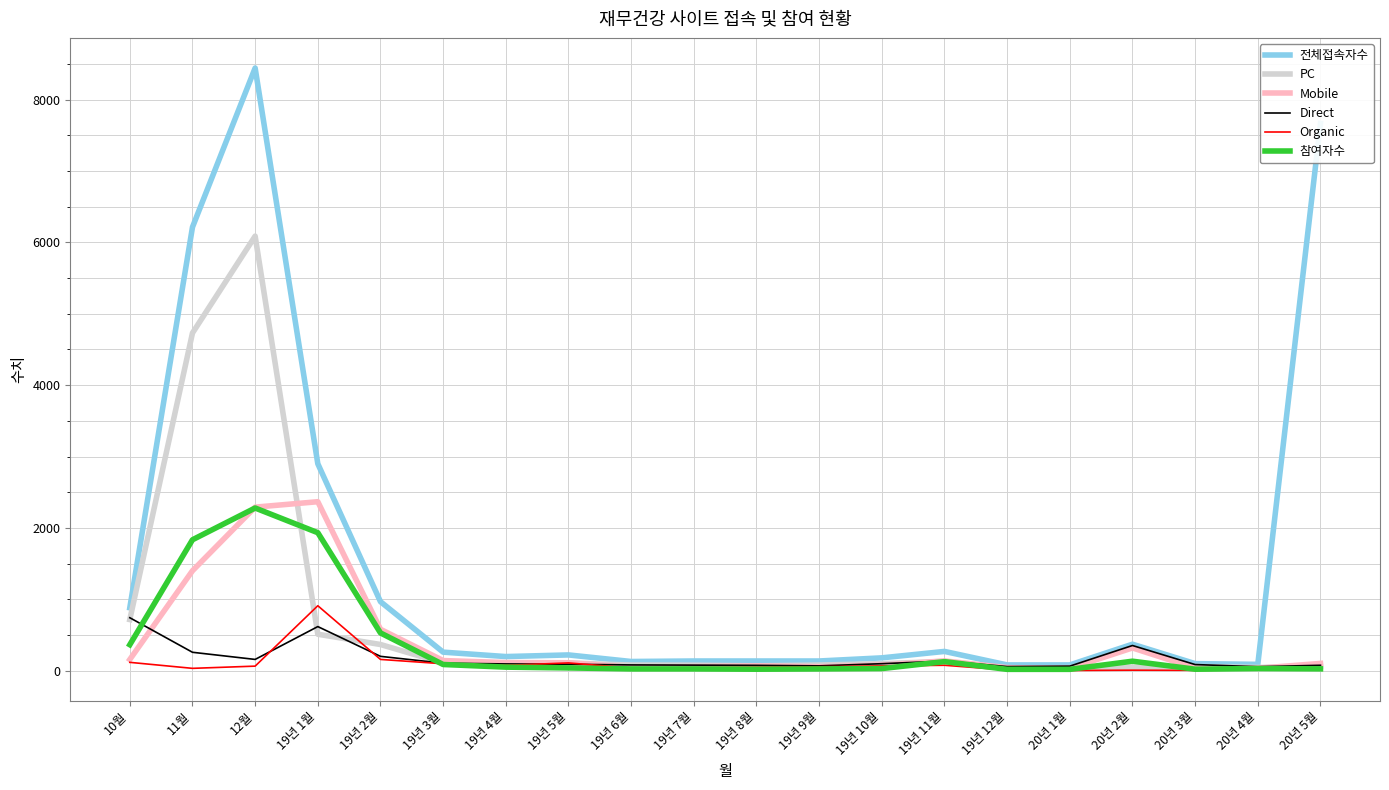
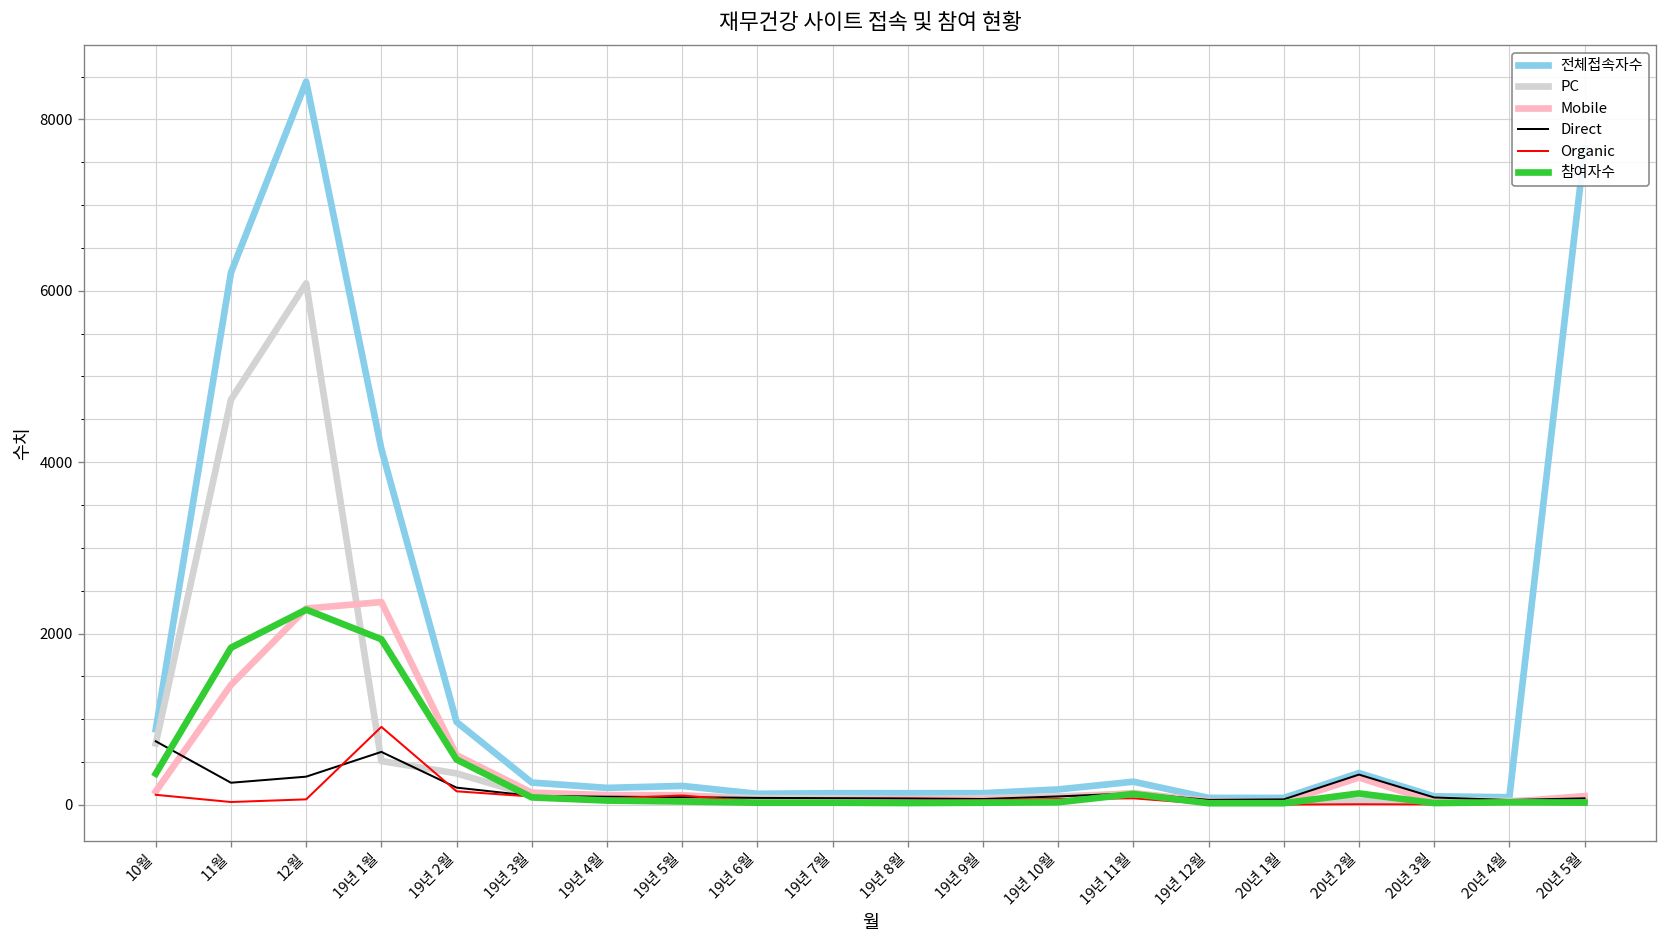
  {
    "전체접속자수": {
      "10월": 900,
      "11월": 6200,
      "12월": 8400,
-     "19년 1월": 2900,
+     "19년 1월": 4200,
      "19년 2월": 1000,
      "19년 3월": 300,
      "19년 4월": 200,
      "19년 5월": 200,
      "19년 6월": 100,
      "19년 7월": 100,
      "19년 8월": 100,
      "19년 9월": 100,
      "19년 10월": 200,
      "19년 11월": 300
    },
    "Direct": {
      "11월": 300,
-     "12월": 200,
+     "12월": 300,
      "19년 1월": 600,
      "19년 2월": 200
    },
    "Organic": {
      "10월": 100,
      "11월": 0,
      "12월": 100,
      "19년 1월": 900,
      "19년 2월": 200,
      "19년 11월": 100,
      "20년 2월": 0
    },
    "참여자수": {
      "10월": 400,
      "11월": 1800,
      "19년 1월": 1900,
      "19년 2월": 500,
      "19년 5월": 0,
      "19년 10월": 0,
      "20년 2월": 100
    }
  }
